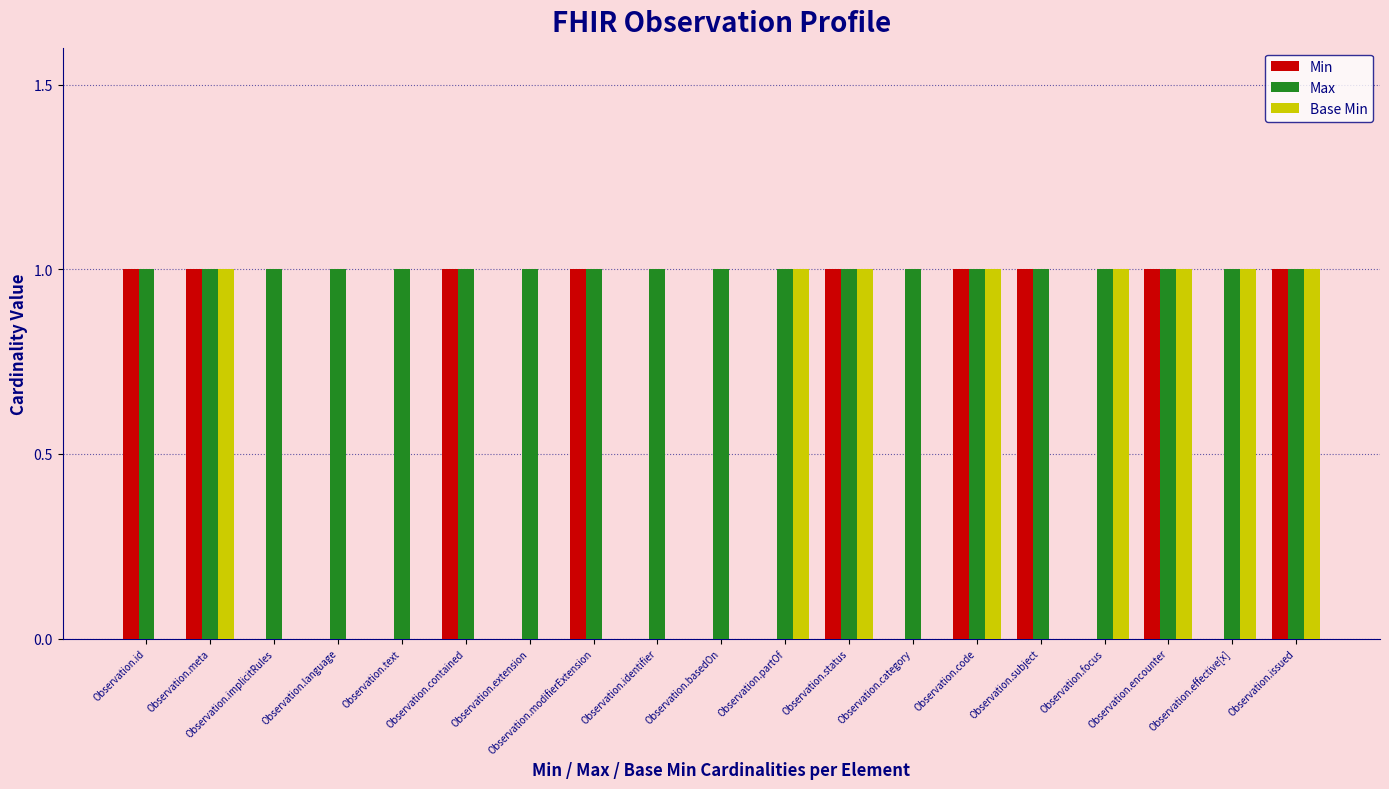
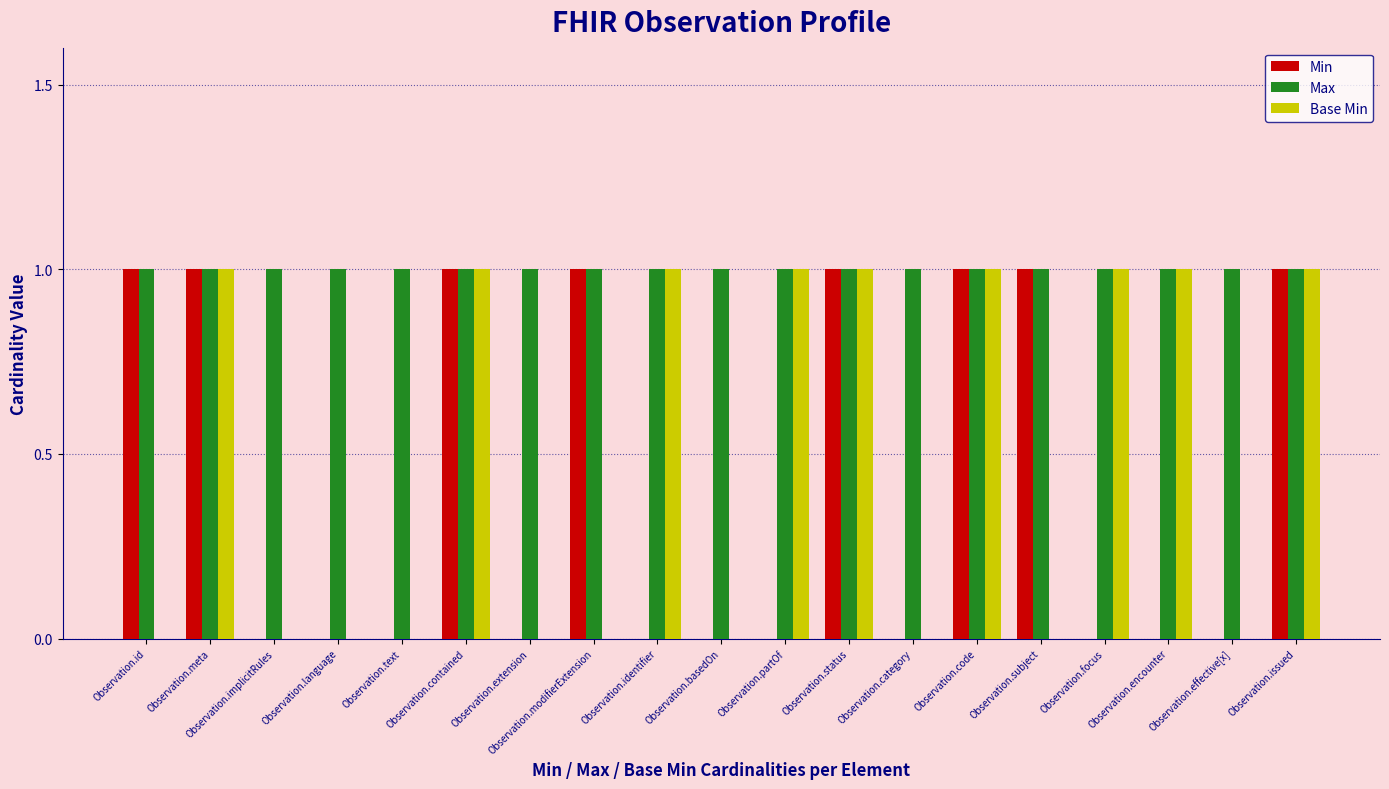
  {
    "Min": {
      "Observation.id": 1,
      "Observation.meta": 1,
      "Observation.implicitRules": 0,
      "Observation.language": 0,
      "Observation.text": 0,
      "Observation.contained": 1,
      "Observation.extension": 0,
      "Observation.modifierExtension": 1,
      "Observation.identifier": 0,
      "Observation.basedOn": 0,
      "Observation.partOf": 0,
      "Observation.status": 1,
      "Observation.category": 0,
      "Observation.code": 1,
      "Observation.subject": 1,
      "Observation.focus": 0,
-     "Observation.encounter": 1,
+     "Observation.encounter": 0,
      "Observation.effective[x]": 0,
      "Observation.issued": 1
    },
    "Max": {
      "Observation.id": 1,
      "Observation.meta": 1,
      "Observation.implicitRules": 1,
      "Observation.language": 1,
      "Observation.text": 1,
      "Observation.contained": 1,
      "Observation.extension": 1,
      "Observation.modifierExtension": 1,
      "Observation.identifier": 1,
      "Observation.basedOn": 1,
      "Observation.partOf": 1,
      "Observation.status": 1,
      "Observation.category": 1,
      "Observation.code": 1,
      "Observation.subject": 1,
      "Observation.focus": 1,
      "Observation.encounter": 1,
      "Observation.effective[x]": 1,
      "Observation.issued": 1
    },
    "Base Min": {
      "Observation.id": 0,
      "Observation.meta": 1,
      "Observation.implicitRules": 0,
      "Observation.language": 0,
      "Observation.text": 0,
-     "Observation.contained": 0,
+     "Observation.contained": 1,
      "Observation.extension": 0,
      "Observation.modifierExtension": 0,
-     "Observation.identifier": 0,
+     "Observation.identifier": 1,
      "Observation.basedOn": 0,
      "Observation.partOf": 1,
      "Observation.status": 1,
      "Observation.category": 0,
      "Observation.code": 1,
      "Observation.subject": 0,
      "Observation.focus": 1,
      "Observation.encounter": 1,
-     "Observation.effective[x]": 1,
+     "Observation.effective[x]": 0,
      "Observation.issued": 1
    }
  }
